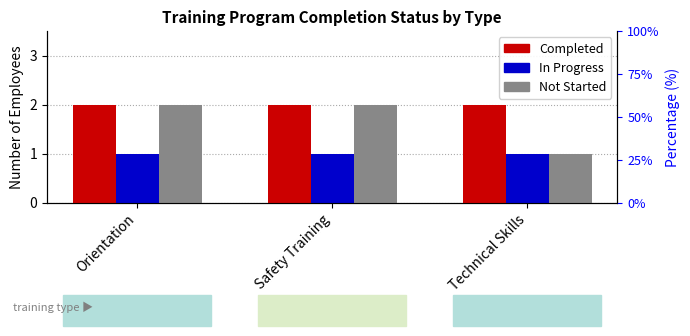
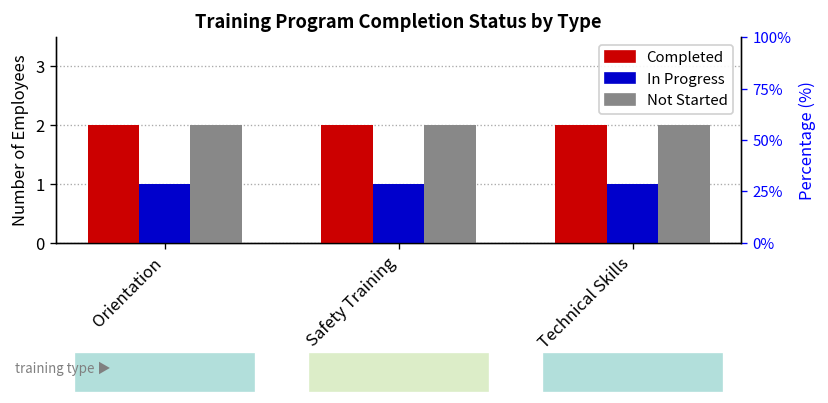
  {
    "Completed": {
      "Orientation": 2,
      "Safety Training": 2,
      "Technical Skills": 2
    },
    "In Progress": {
      "Orientation": 1,
      "Safety Training": 1,
      "Technical Skills": 1
    },
    "Not Started": {
      "Orientation": 2,
      "Safety Training": 2,
-     "Technical Skills": 1
+     "Technical Skills": 2
    }
  }
